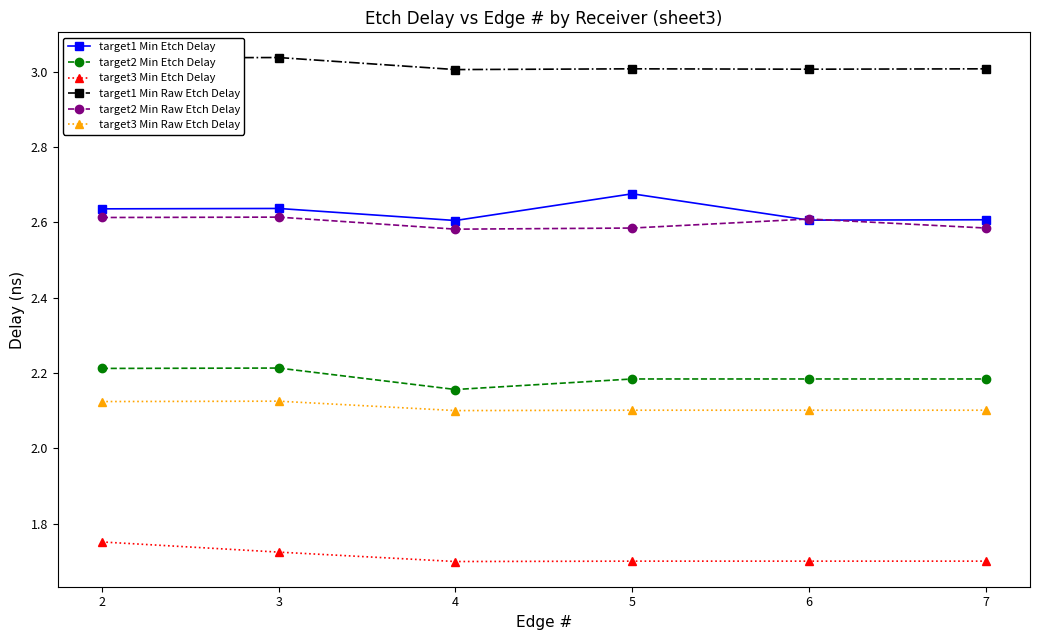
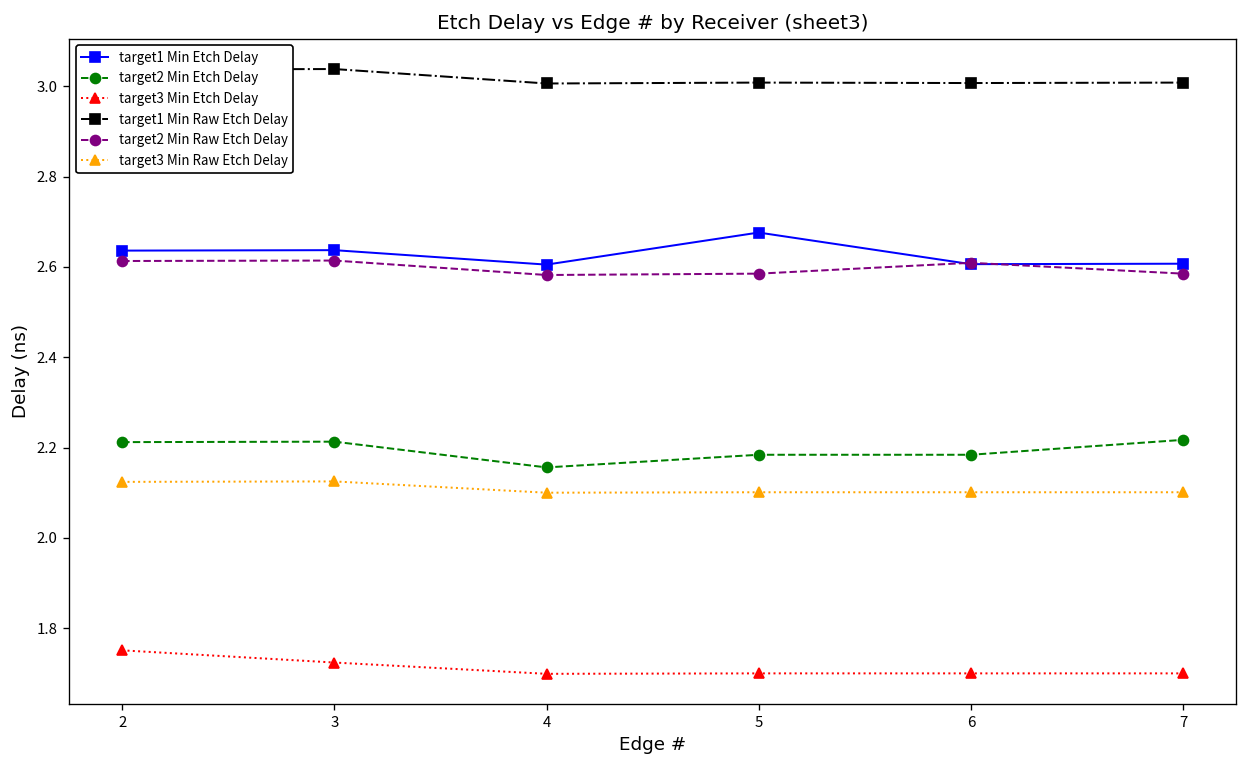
  {
    "target1 Min Etch Delay": {
      "2": 2.64,
      "3": 2.64,
      "4": 2.61,
      "5": 2.68,
      "7": 2.61
    },
    "target2 Min Etch Delay": {
      "2": 2.21,
      "3": 2.21,
      "4": 2.16,
      "5": 2.18,
      "6": 2.18,
-     "7": 2.18
+     "7": 2.22
    },
    "target3 Min Etch Delay": {
      "2": 1.75,
      "3": 1.72,
      "4": 1.70,
      "5": 1.70,
      "6": 1.70,
      "7": 1.70
    },
    "target1 Min Raw Etch Delay": {
      "3": 3.04,
      "4": 3.01,
      "5": 3.01,
      "6": 3.01,
      "7": 3.01
    },
    "target2 Min Raw Etch Delay": {
      "2": 2.61,
      "3": 2.61,
      "4": 2.58,
      "5": 2.59,
      "7": 2.59
    },
    "target3 Min Raw Etch Delay": {
      "2": 2.12,
      "3": 2.13,
      "4": 2.10,
      "5": 2.10,
      "6": 2.10,
      "7": 2.10
    }
  }
